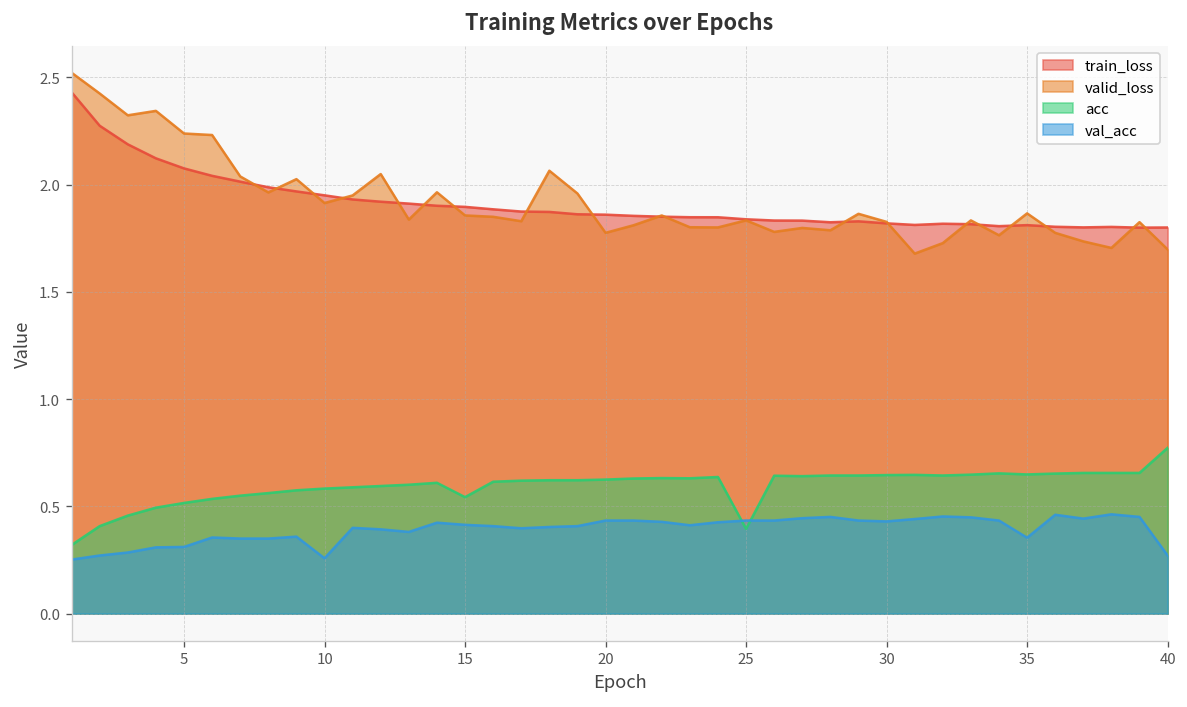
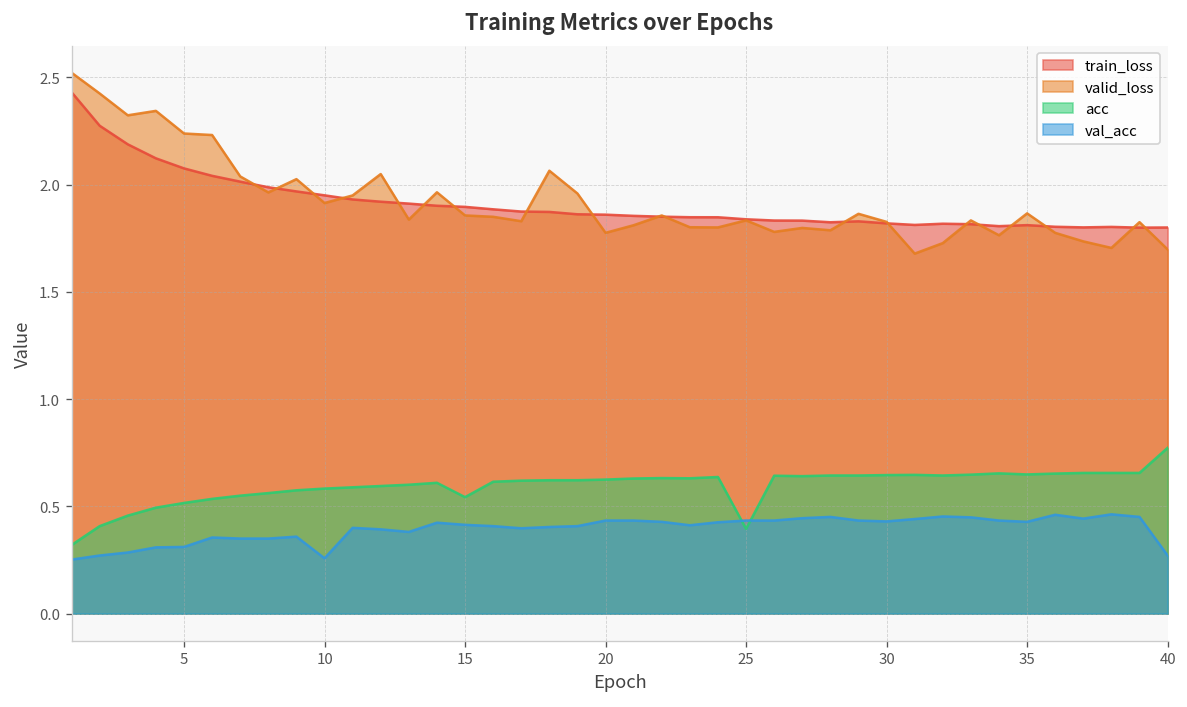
  {
    "acc": {
      "5": 0.52,
      "10": 0.58,
      "15": 0.54,
      "20": 0.63,
      "25": 0.40,
      "30": 0.65,
      "35": 0.65,
      "40": 0.77
    },
    "val_acc": {
      "5": 0.31,
      "10": 0.26,
      "15": 0.41,
      "20": 0.43,
      "25": 0.43,
      "30": 0.43,
-     "35": 0.35,
+     "35": 0.43,
      "40": 0.27
    }
  }
